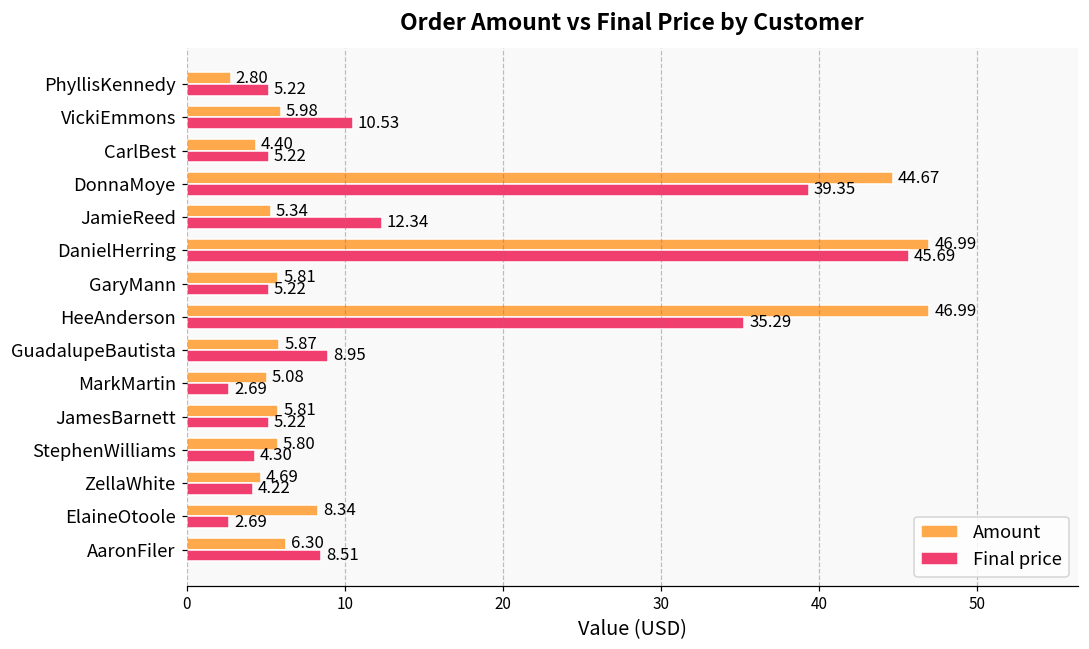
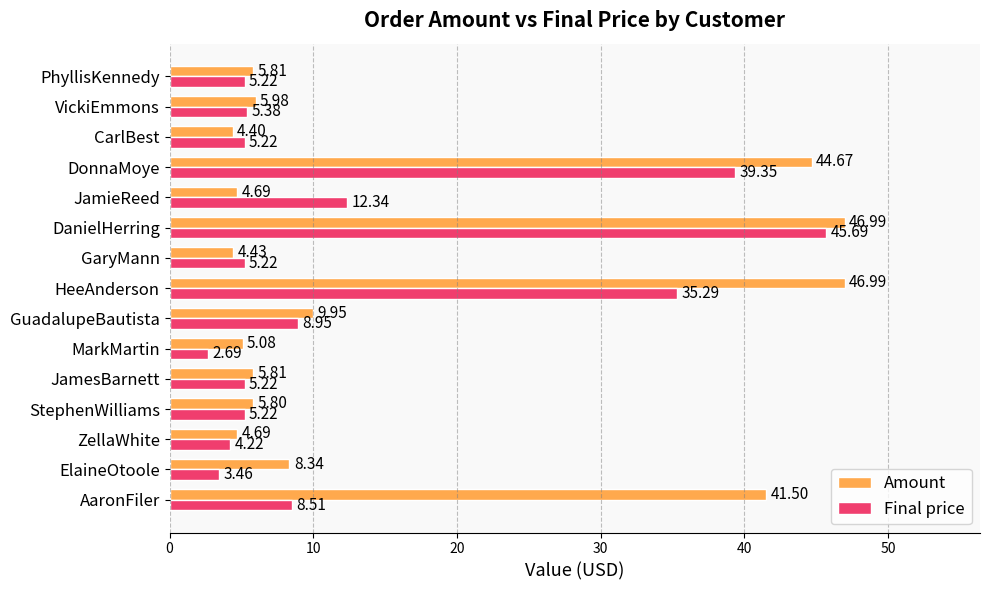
  {
    "Amount": {
-     "PhyllisKennedy": 2.80,
+     "PhyllisKennedy": 5.81,
      "DonnaMoye": 44.67,
-     "JamieReed": 5.34,
-     "GaryMann": 5.81,
+     "JamieReed": 4.69,
+     "GaryMann": 4.43,
      "HeeAnderson": 46.99,
-     "GuadalupeBautista": 5.87,
+     "GuadalupeBautista": 9.95,
      "MarkMartin": 5.08,
      "ElaineOtoole": 8.34,
-     "AaronFiler": 6.30
+     "AaronFiler": 41.50
    },
    "Final price": {
-     "VickiEmmons": 10.53,
+     "VickiEmmons": 5.38,
      "DonnaMoye": 39.35,
      "JamieReed": 12.34,
      "HeeAnderson": 35.29,
      "MarkMartin": 2.69,
-     "StephenWilliams": 4.30,
-     "ElaineOtoole": 2.69,
+     "StephenWilliams": 5.22,
+     "ElaineOtoole": 3.46,
      "AaronFiler": 8.51
    }
  }
